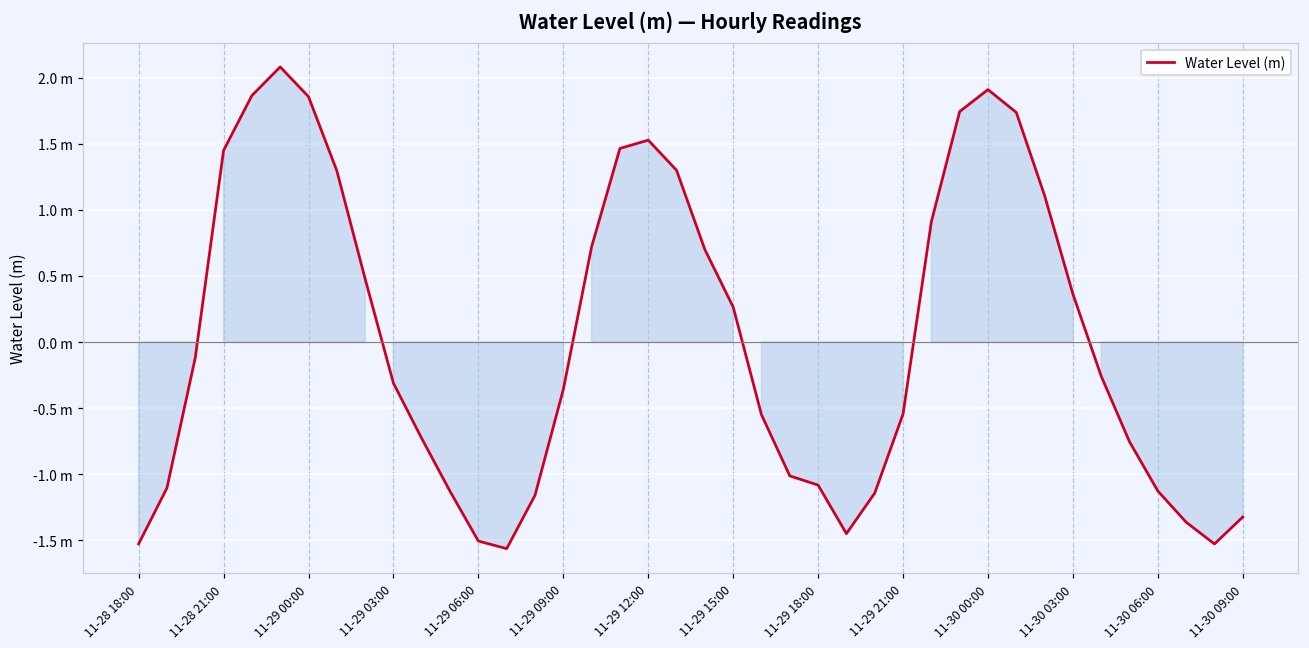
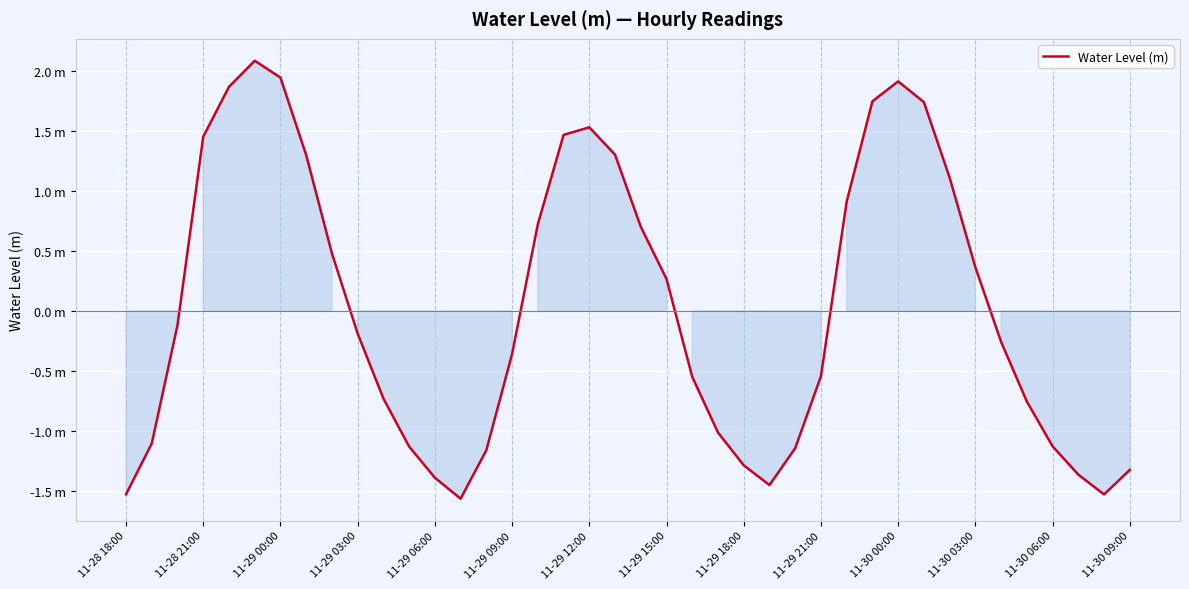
  {
    "11-28 18:00": "-1.53 m",
    "11-28 21:00": "1.45 m",
-   "11-29 00:00": "1.86 m",
-   "11-29 03:00": "-0.31 m",
-   "11-29 06:00": "-1.51 m",
+   "11-29 00:00": "1.94 m",
+   "11-29 03:00": "-0.19 m",
+   "11-29 06:00": "-1.39 m",
    "11-29 09:00": "-0.36 m",
    "11-29 12:00": "1.53 m",
    "11-29 15:00": "0.27 m",
-   "11-29 18:00": "-1.08 m",
+   "11-29 18:00": "-1.29 m",
    "11-29 21:00": "-0.54 m",
    "11-30 00:00": "1.91 m",
    "11-30 03:00": "0.36 m",
    "11-30 06:00": "-1.13 m",
    "11-30 09:00": "-1.32 m"
  }
